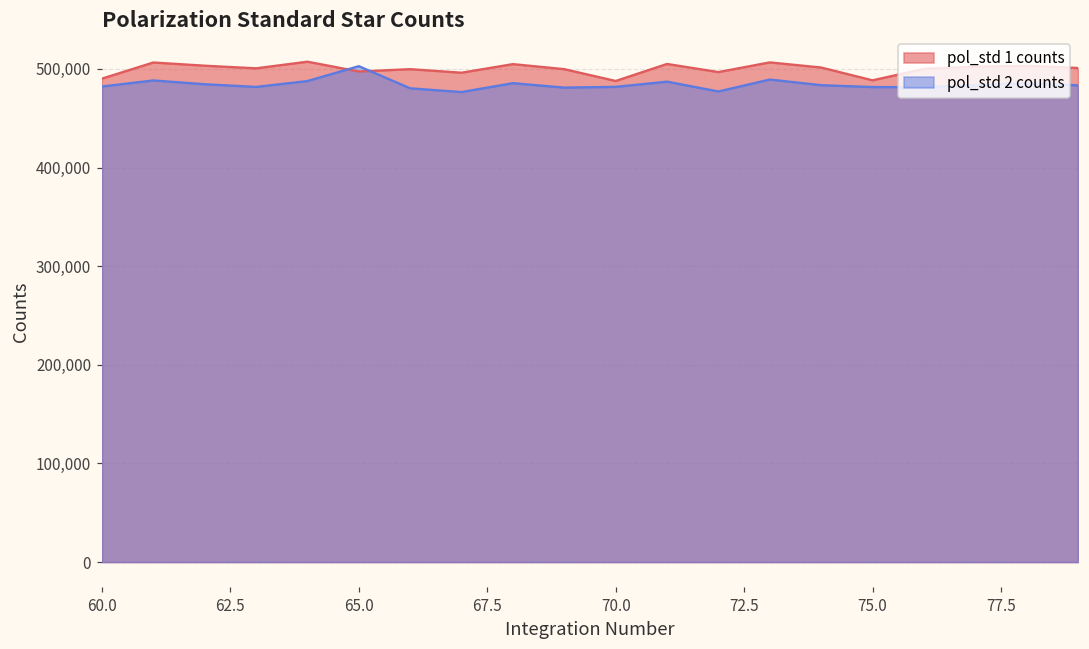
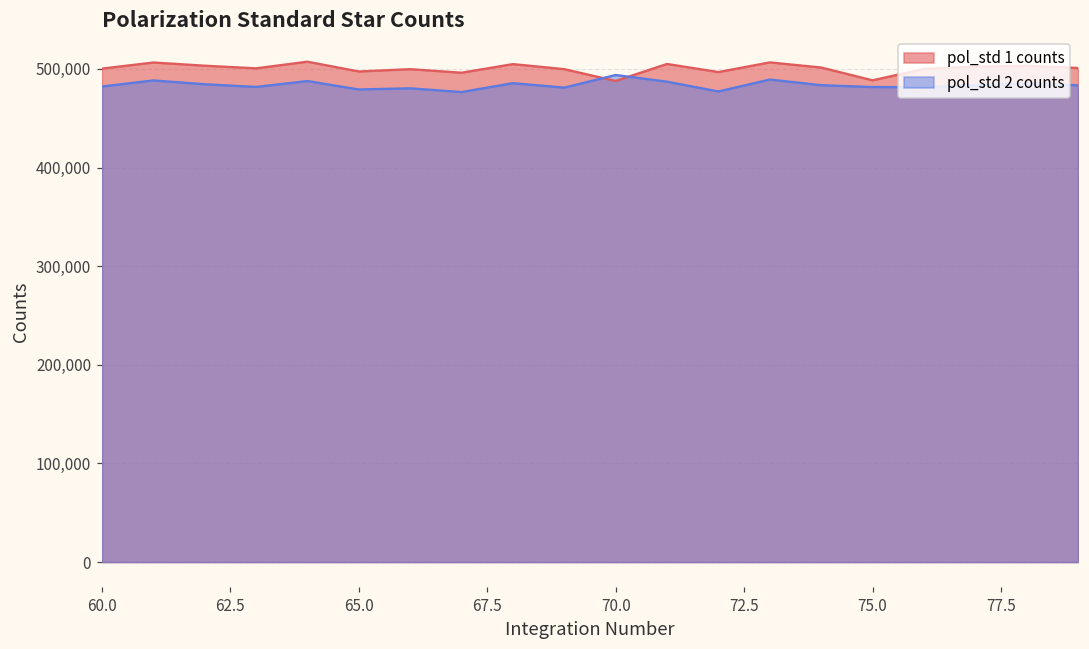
  {
    "pol_std 1 counts": {
-     "60.0": "490,000",
+     "60.0": "500,000",
      "65.0": "500,000",
      "70.0": "490,000",
      "75.0": "490,000"
    },
    "pol_std 2 counts": {
      "60.0": "480,000",
-     "65.0": "500,000",
-     "70.0": "480,000",
+     "65.0": "480,000",
+     "70.0": "490,000",
      "75.0": "480,000"
    }
  }
